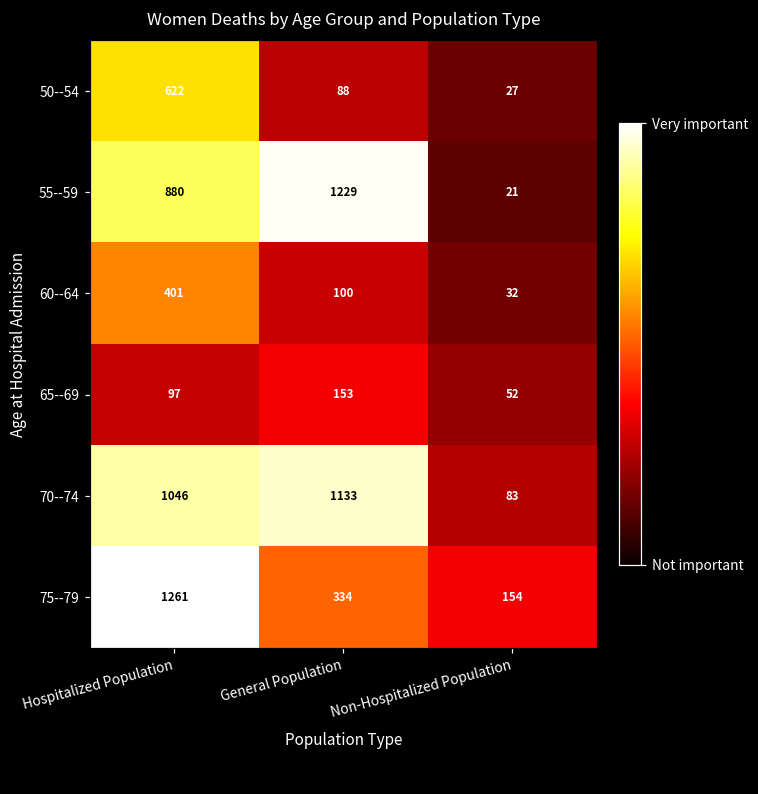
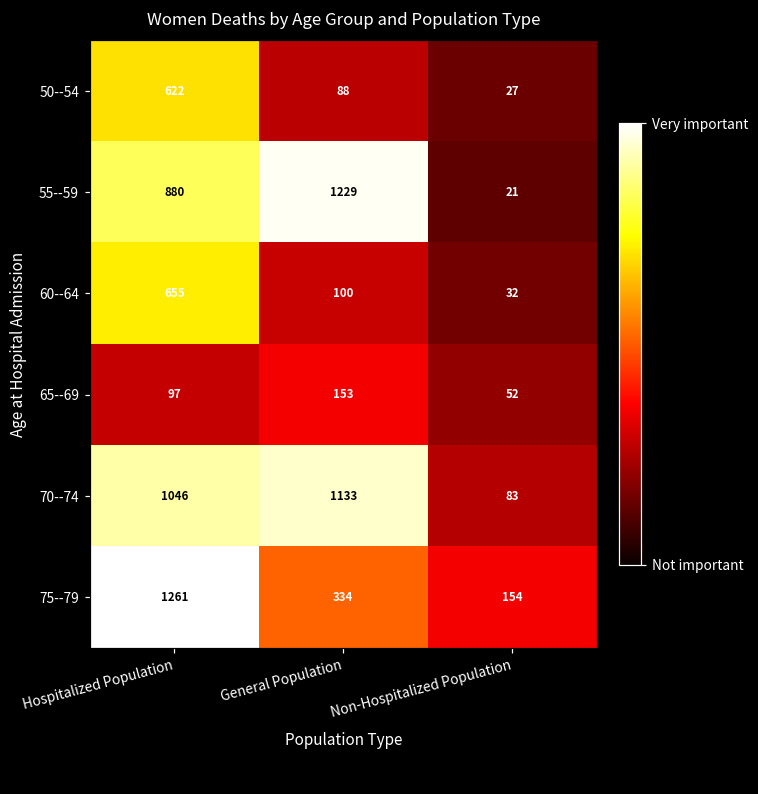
  {
    "50--54": {
      "Hospitalized Population": 622,
      "General Population": 88,
      "Non-Hospitalized Population": 27
    },
    "55--59": {
      "Hospitalized Population": 880,
      "General Population": 1229,
      "Non-Hospitalized Population": 21
    },
    "60--64": {
-     "Hospitalized Population": 401,
+     "Hospitalized Population": 655,
      "General Population": 100,
      "Non-Hospitalized Population": 32
    },
    "65--69": {
      "Hospitalized Population": 97,
      "General Population": 153,
      "Non-Hospitalized Population": 52
    },
    "70--74": {
      "Hospitalized Population": 1046,
      "General Population": 1133,
      "Non-Hospitalized Population": 83
    },
    "75--79": {
      "Hospitalized Population": 1261,
      "General Population": 334,
      "Non-Hospitalized Population": 154
    }
  }
